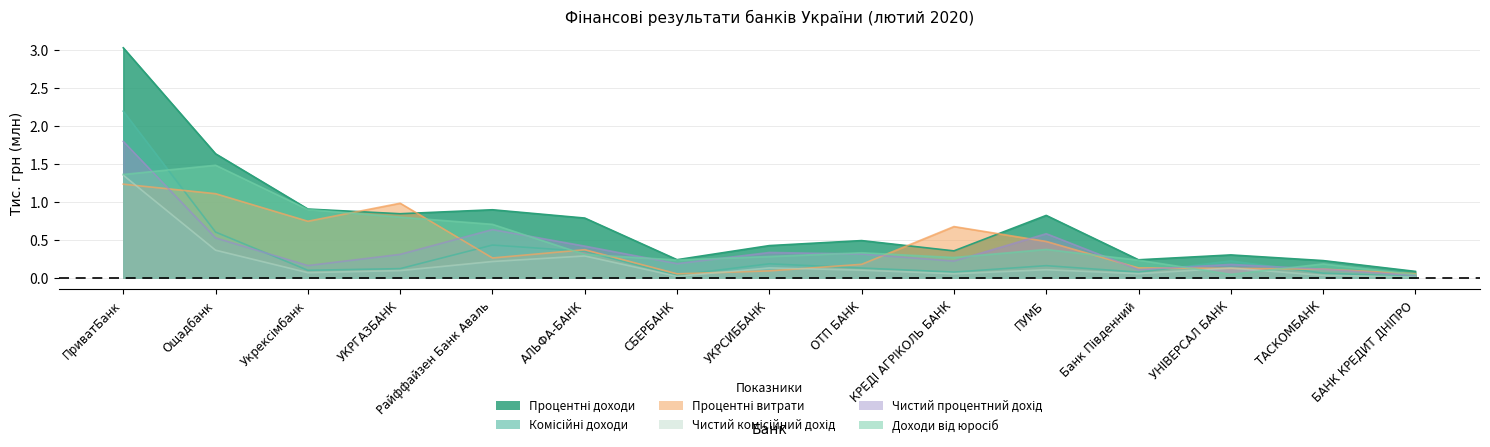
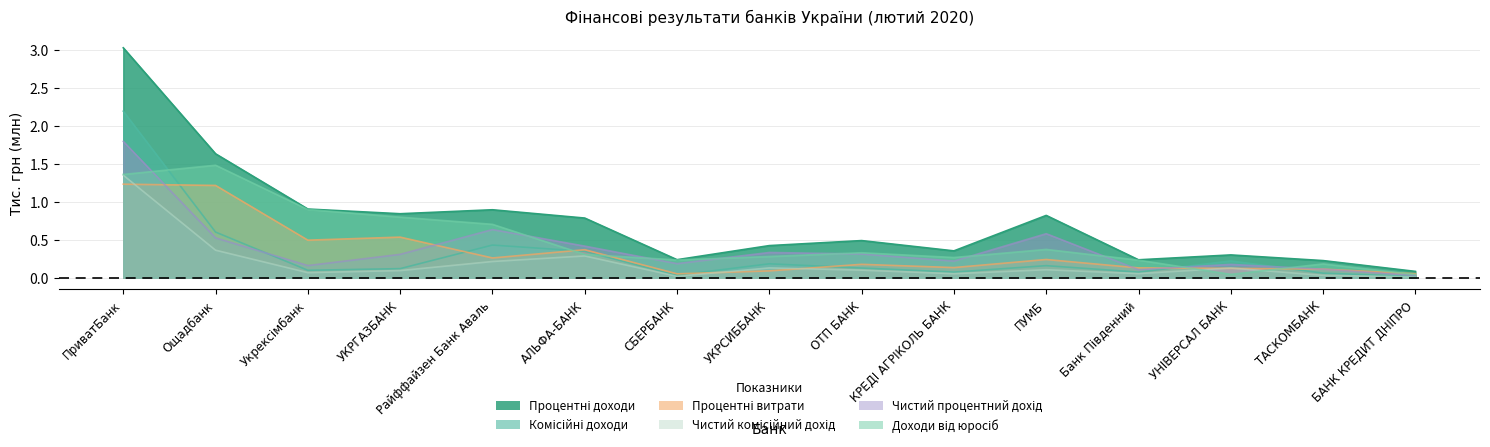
  {
    "Процентні витрати": {
      "ПриватБанк": 1.2,
-     "Ощадбанк": 1.1,
-     "Укрексімбанк": 0.7,
-     "УКРГАЗБАНК": 1.0,
+     "Ощадбанк": 1.2,
+     "Укрексімбанк": 0.5,
+     "УКРГАЗБАНК": 0.5,
      "Райффайзен Банк Аваль": 0.3,
      "УКРСИББАНК": 0.1,
      "ОТП БАНК": 0.2,
-     "КРЕДІ АГРІКОЛЬ БАНК": 0.7,
-     "ПУМБ": 0.5
+     "КРЕДІ АГРІКОЛЬ БАНК": 0.1,
+     "ПУМБ": 0.2
    }
  }
